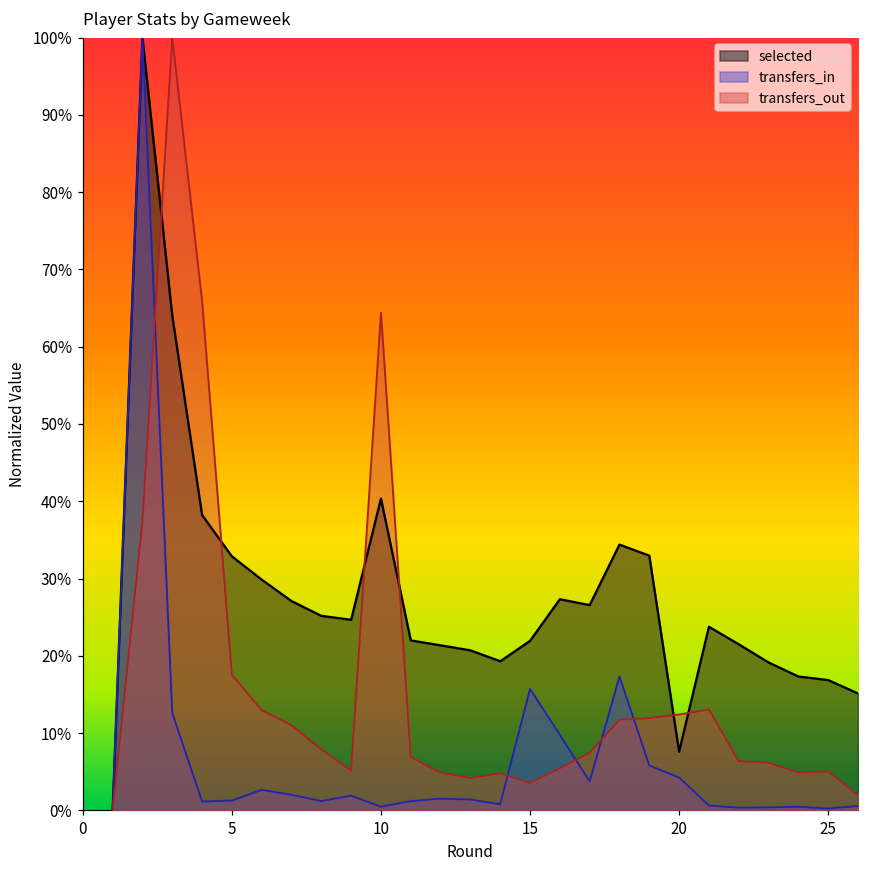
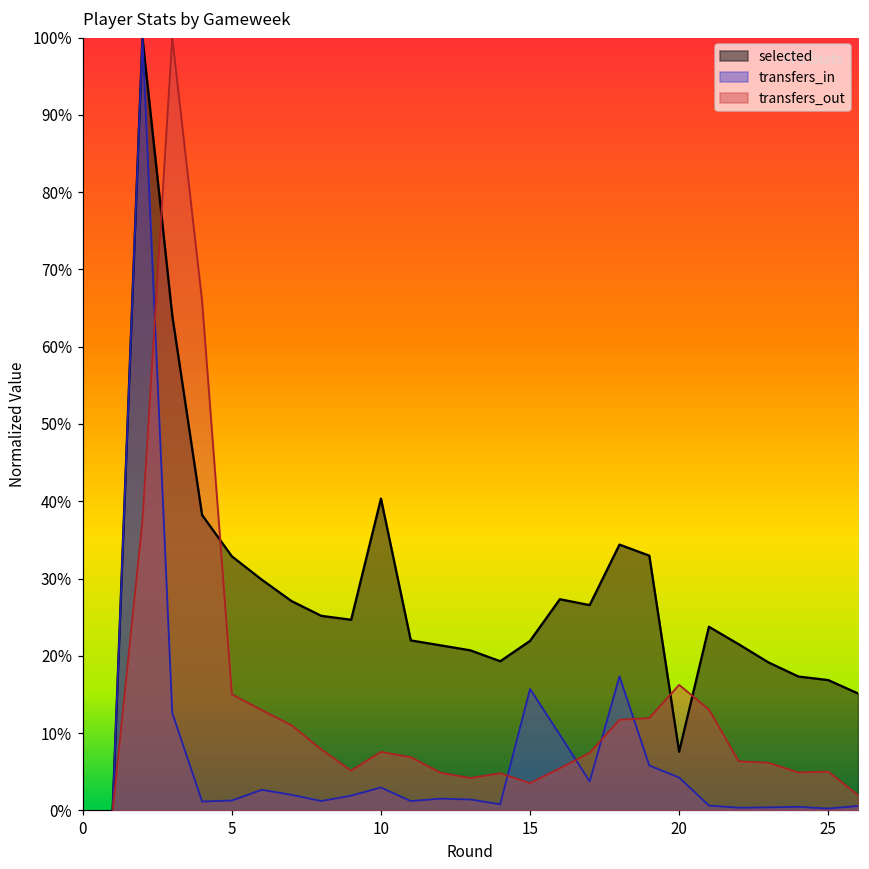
  {
    "selected": {
      "5": "33%",
      "10": "40%",
      "15": "22%",
      "20": "8%",
      "25": "17%"
    },
    "transfers_in": {
      "5": "1%",
-     "10": "0%",
+     "10": "3%",
      "15": "16%",
      "20": "4%",
      "25": "0%"
    },
    "transfers_out": {
-     "5": "18%",
-     "10": "64%",
+     "5": "15%",
+     "10": "8%",
      "15": "4%",
-     "20": "12%",
+     "20": "16%",
      "25": "5%"
    }
  }
